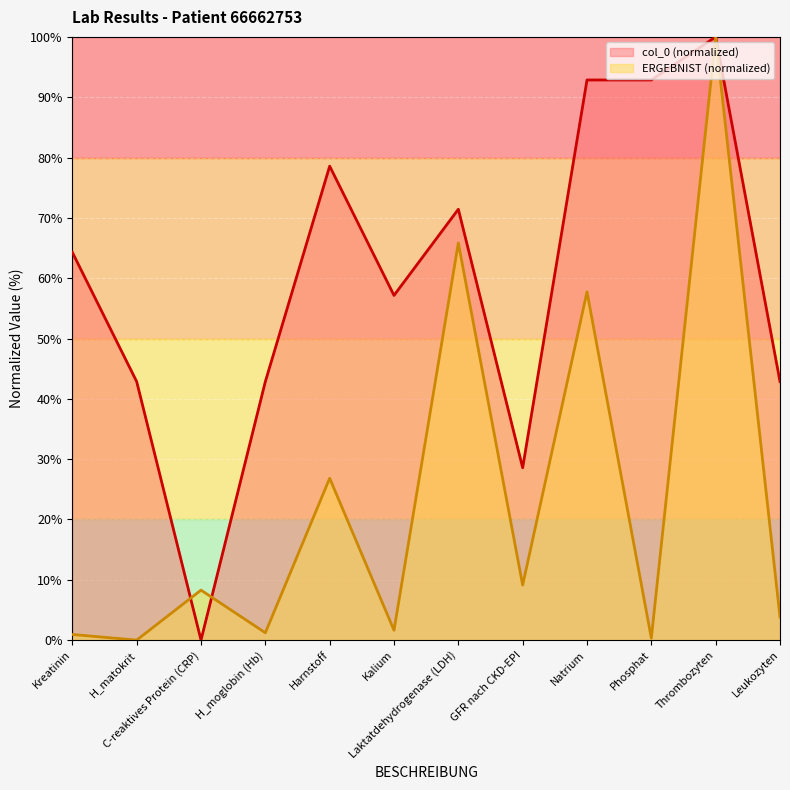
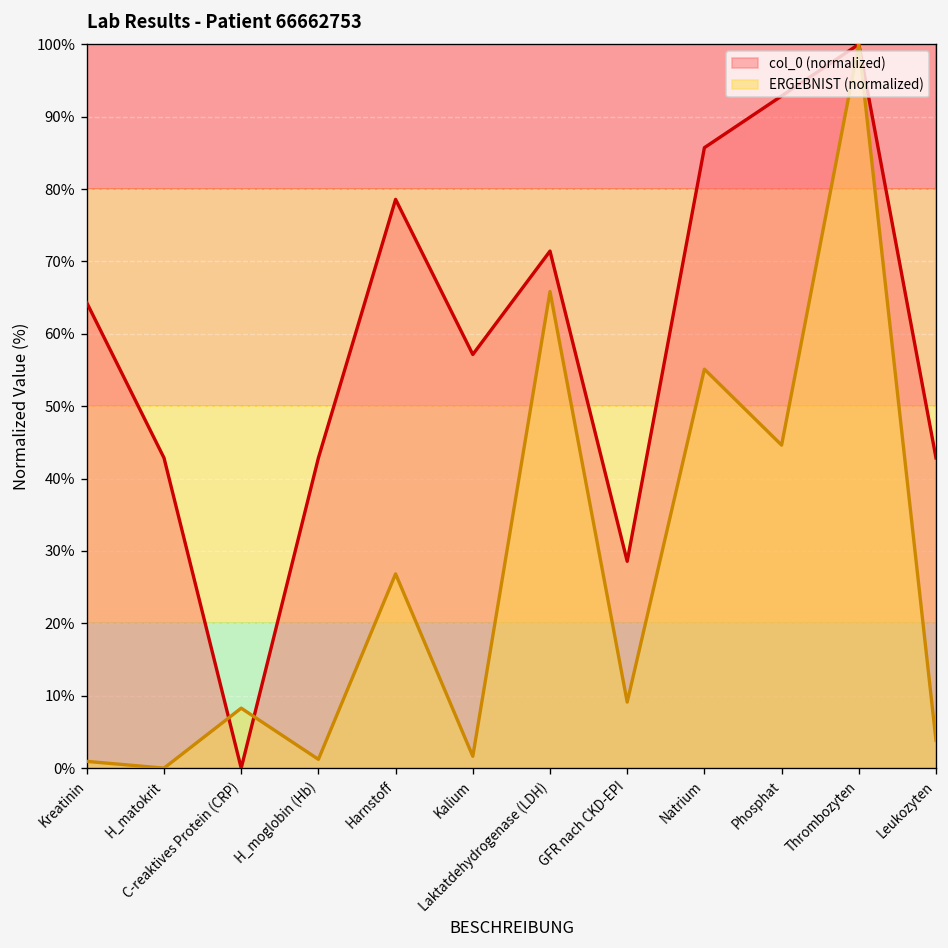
  {
    "col_0 (normalized)": {
      "Kreatinin": "64%",
      "H_matokrit": "43%",
      "C-reaktives Protein (CRP)": "0%",
      "H_moglobin (Hb)": "43%",
      "Harnstoff": "79%",
      "Kalium": "57%",
      "Laktatdehydrogenase (LDH)": "71%",
      "GFR nach CKD-EPI": "29%",
-     "Natrium": "93%",
+     "Natrium": "86%",
      "Phosphat": "93%",
      "Leukozyten": "43%"
    },
    "ERGEBNIST (normalized)": {
      "Kreatinin": "1%",
      "H_matokrit": "0%",
      "C-reaktives Protein (CRP)": "8%",
      "H_moglobin (Hb)": "1%",
      "Harnstoff": "27%",
      "Kalium": "2%",
      "Laktatdehydrogenase (LDH)": "66%",
      "GFR nach CKD-EPI": "9%",
-     "Natrium": "58%",
-     "Phosphat": "0%",
+     "Natrium": "55%",
+     "Phosphat": "45%",
      "Leukozyten": "4%"
    }
  }
